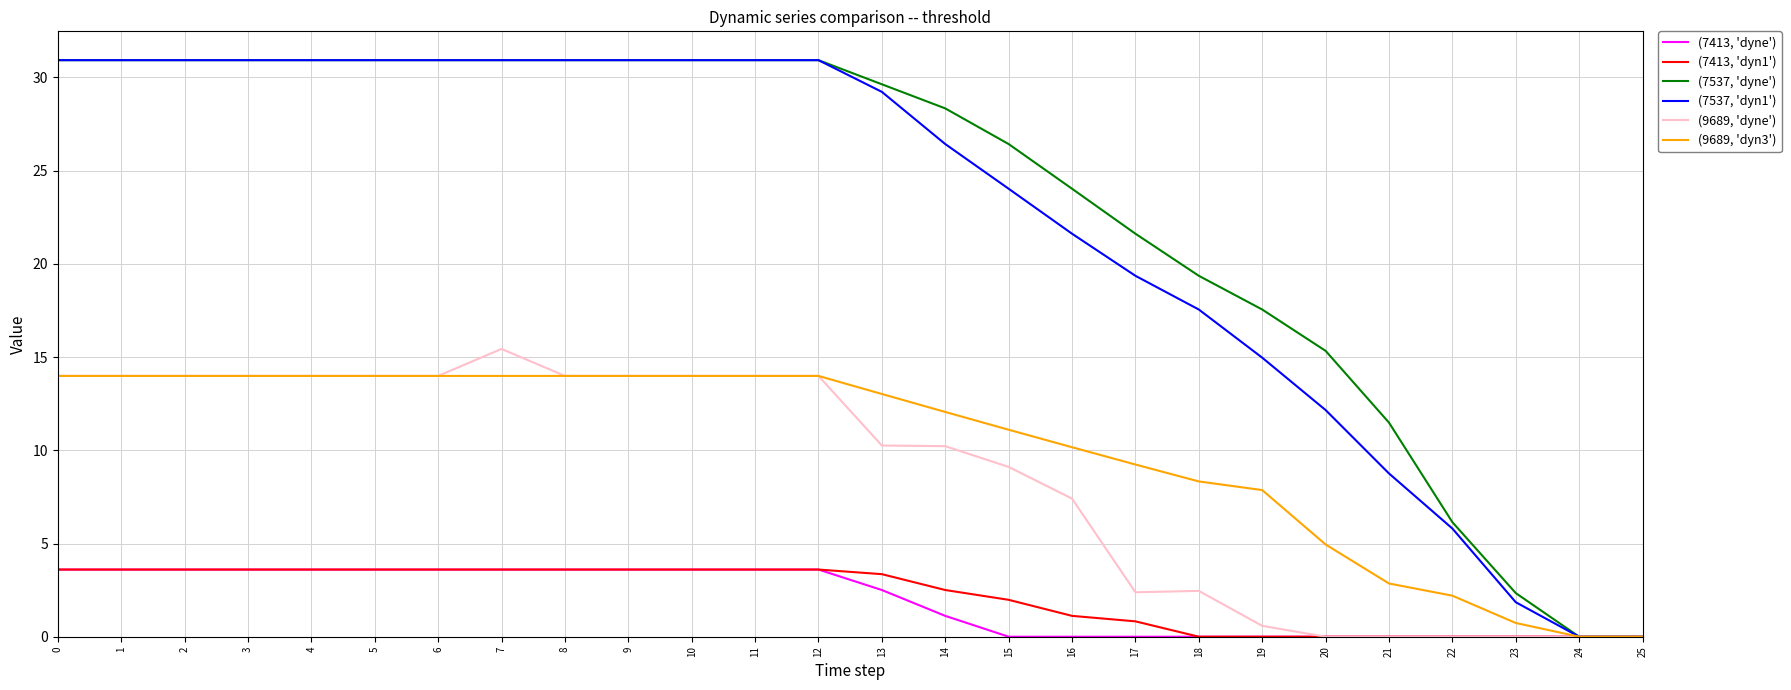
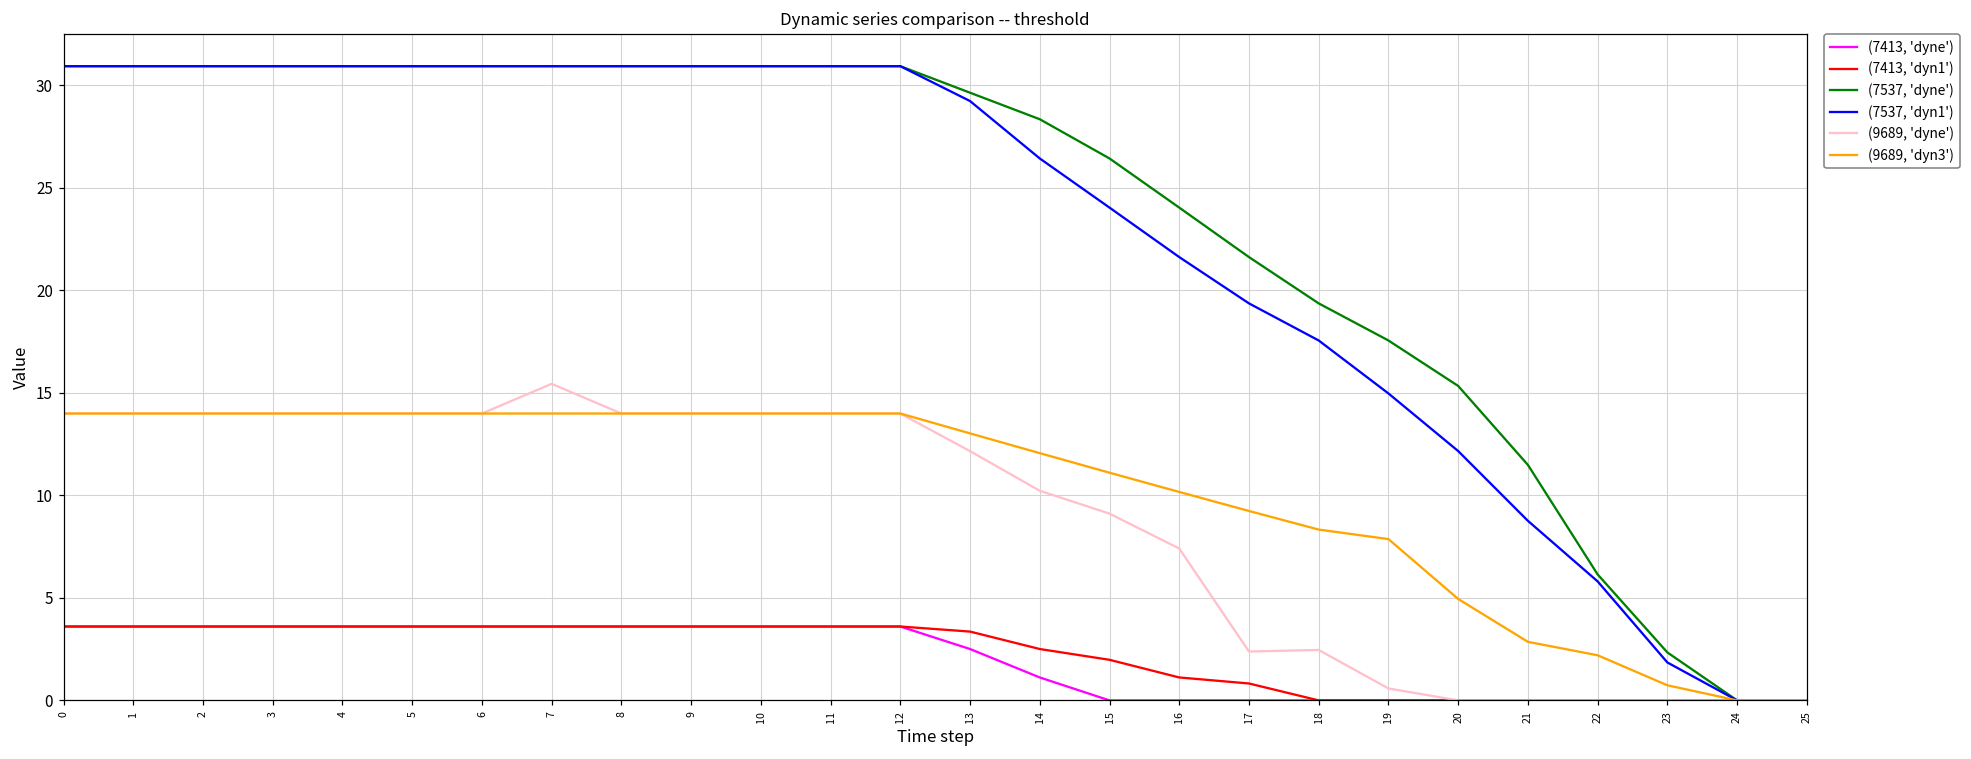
  {
    "(7413, 'dyne')": {
      "13": 2.5,
      "14": 1.1,
      "15": 0.0,
      "16": 0.0,
      "17": 0.0
    },
    "(7413, 'dyn1')": {
      "13": 3.4,
      "14": 2.5,
      "15": 2.0,
      "16": 1.1,
      "17": 0.8
    },
    "(7537, 'dyne')": {
      "13": 29.6,
      "14": 28.3,
      "15": 26.4,
      "16": 24.0,
      "17": 21.6,
      "18": 19.4,
      "19": 17.6,
      "20": 15.3,
      "21": 11.5,
      "22": 6.1,
      "23": 2.3
    },
    "(7537, 'dyn1')": {
      "13": 29.2,
      "14": 26.4,
      "15": 24.0,
      "16": 21.6,
      "17": 19.4,
      "18": 17.6,
      "19": 15.0,
      "20": 12.2,
      "21": 8.8,
      "22": 5.8,
      "23": 1.9
    },
    "(9689, 'dyne')": {
      "7": 15.4,
-     "13": 10.3,
+     "13": 12.2,
      "14": 10.2,
      "15": 9.1,
      "16": 7.4,
      "17": 2.4,
      "18": 2.5,
      "19": 0.6
    },
    "(9689, 'dyn3')": {
      "7": 14.0,
      "13": 13.0,
      "14": 12.1,
      "15": 11.1,
      "16": 10.2,
      "17": 9.2,
      "18": 8.3,
      "19": 7.9,
      "20": 4.9,
      "21": 2.9,
      "22": 2.2,
      "23": 0.7
    }
  }
